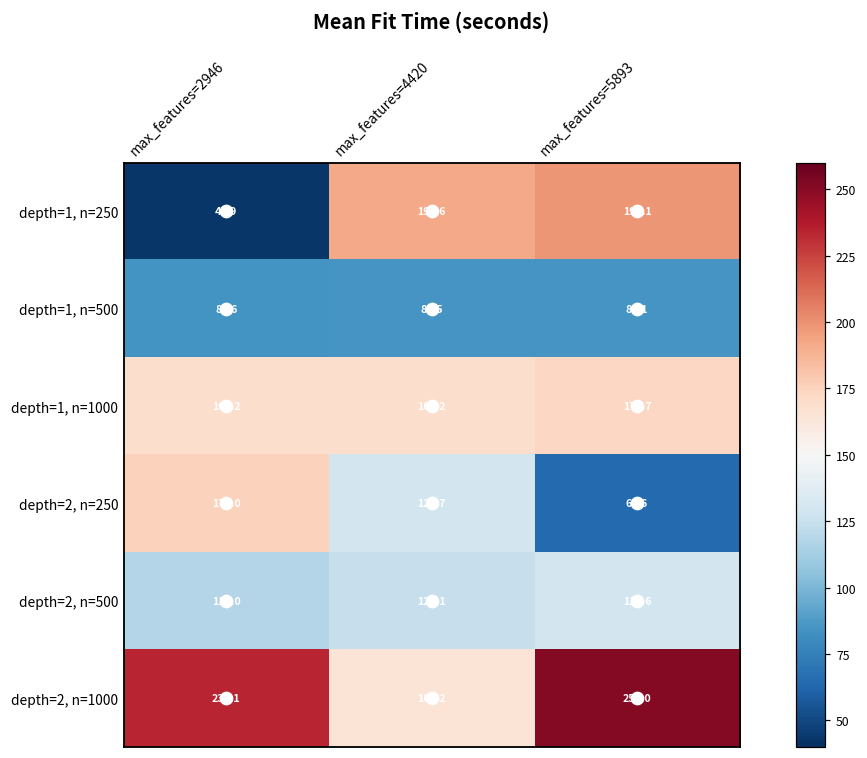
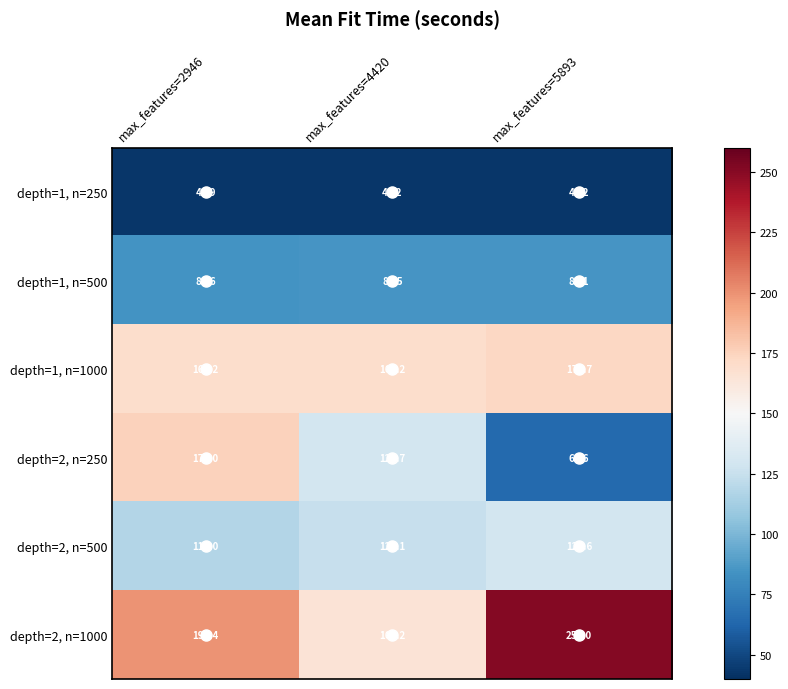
  {
    "depth=1, n=250": {
-     "max_features=4420": 191.6,
-     "max_features=5893": 198.1
+     "max_features=4420": 43.2,
+     "max_features=5893": 43.2
    },
    "depth=2, n=1000": {
-     "max_features=2946": 234.1
+     "max_features=2946": 199.4
    }
  }
